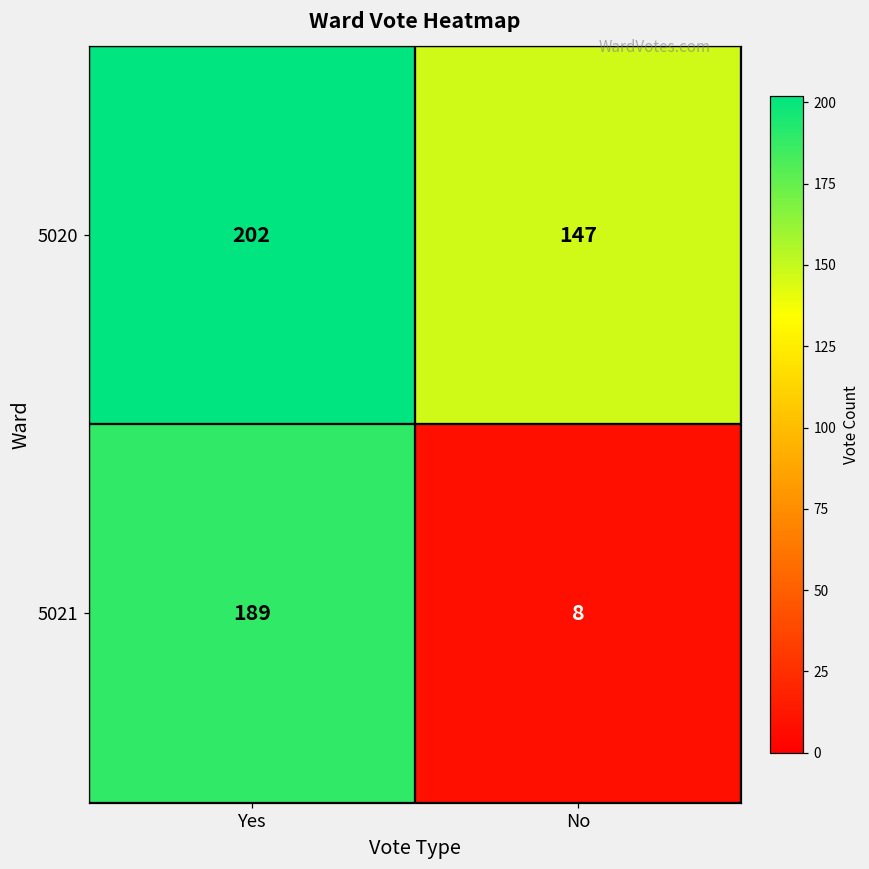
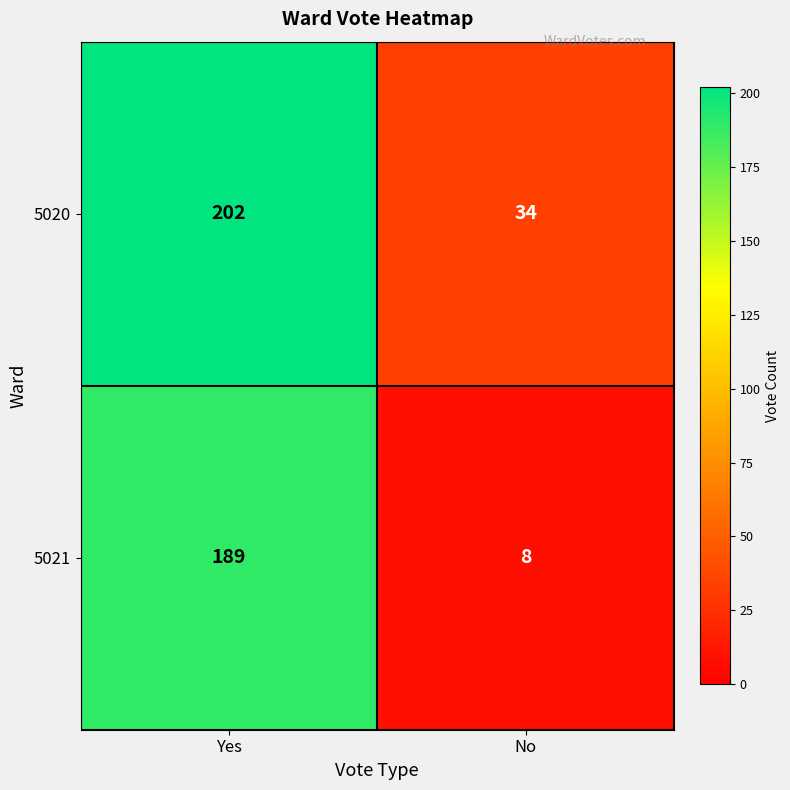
  {
    "5020": {
      "Yes": 202,
-     "No": 147
+     "No": 34
    },
    "5021": {
      "Yes": 189,
      "No": 8
    }
  }
